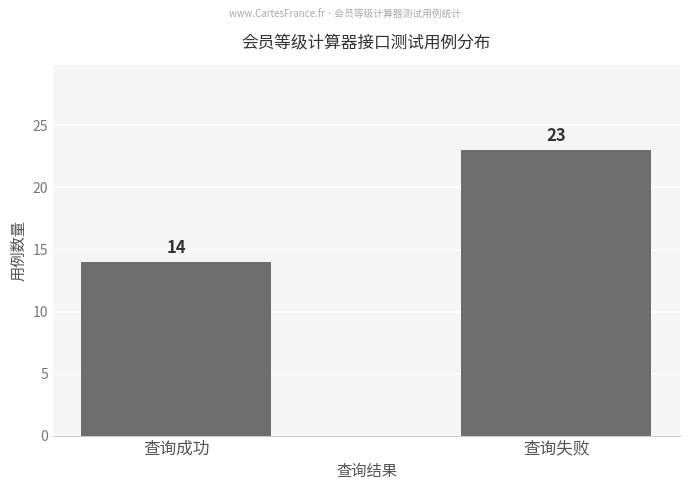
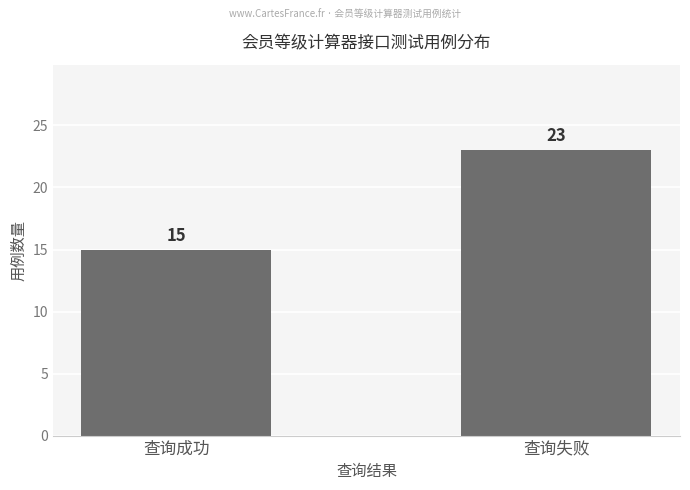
  {
-   "查询成功": 14,
+   "查询成功": 15,
    "查询失败": 23
  }
